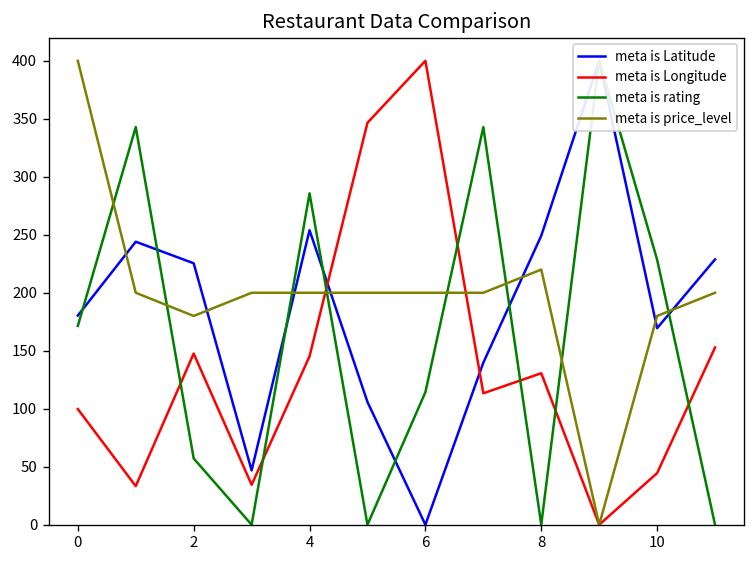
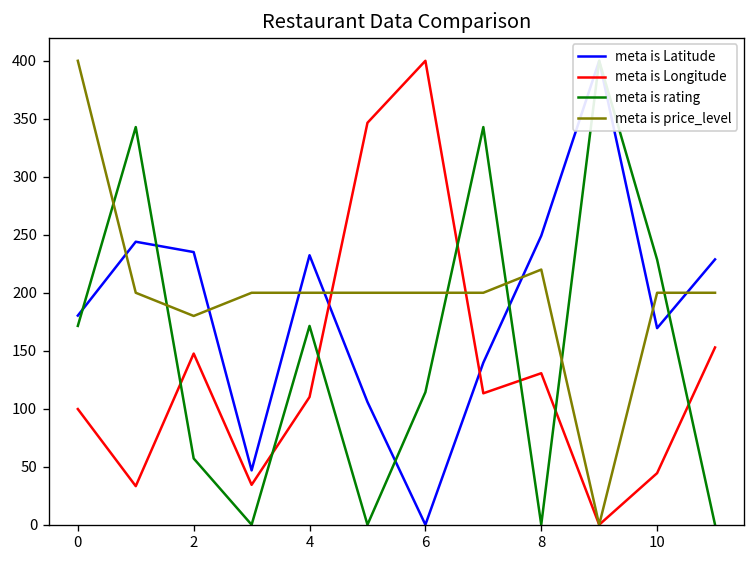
  {
    "meta is Latitude": {
      "0": 180,
-     "2": 230,
-     "4": 250,
+     "2": 240,
+     "4": 230,
      "6": 0,
      "8": 250,
      "10": 170
    },
    "meta is Longitude": {
      "0": 100,
      "2": 150,
-     "4": 150,
+     "4": 110,
      "6": 400,
      "8": 130,
      "10": 40
    },
    "meta is rating": {
      "0": 170,
      "2": 60,
-     "4": 290,
+     "4": 170,
      "6": 110,
      "8": 0,
      "10": 230
    },
    "meta is price_level": {
      "0": 400,
      "2": 180,
      "4": 200,
      "6": 200,
      "8": 220,
-     "10": 180
+     "10": 200
    }
  }
